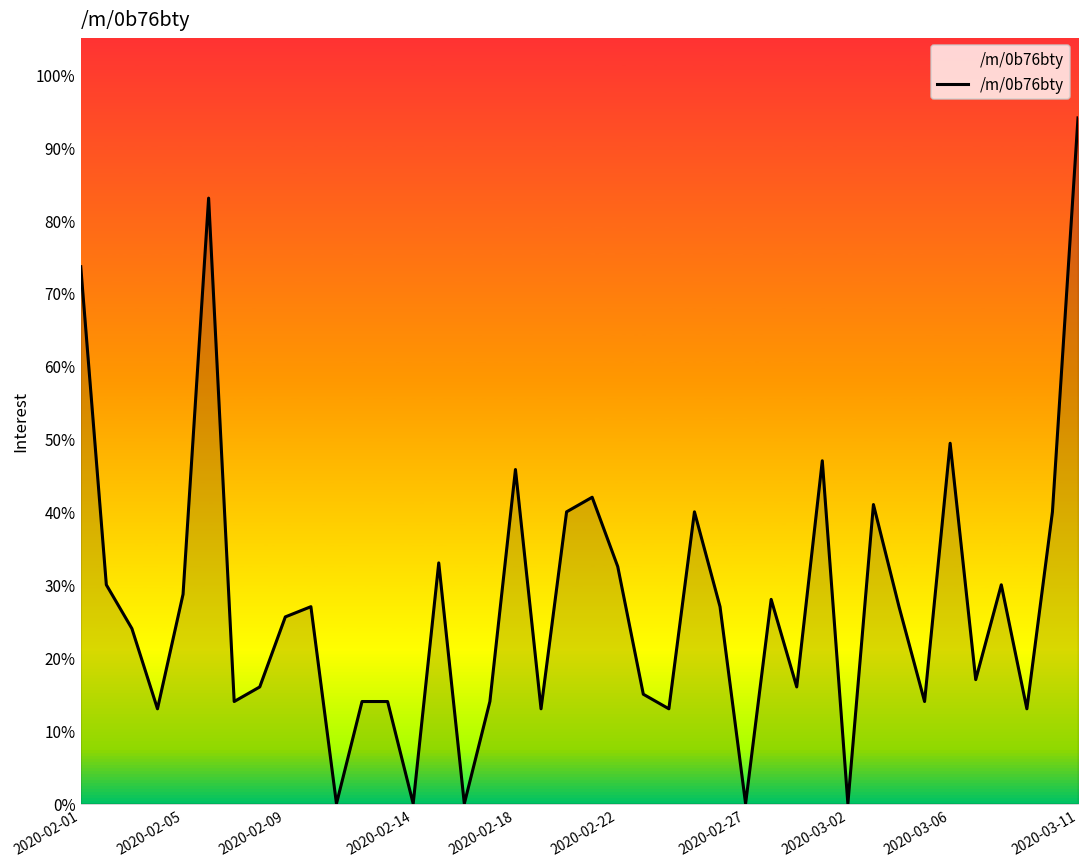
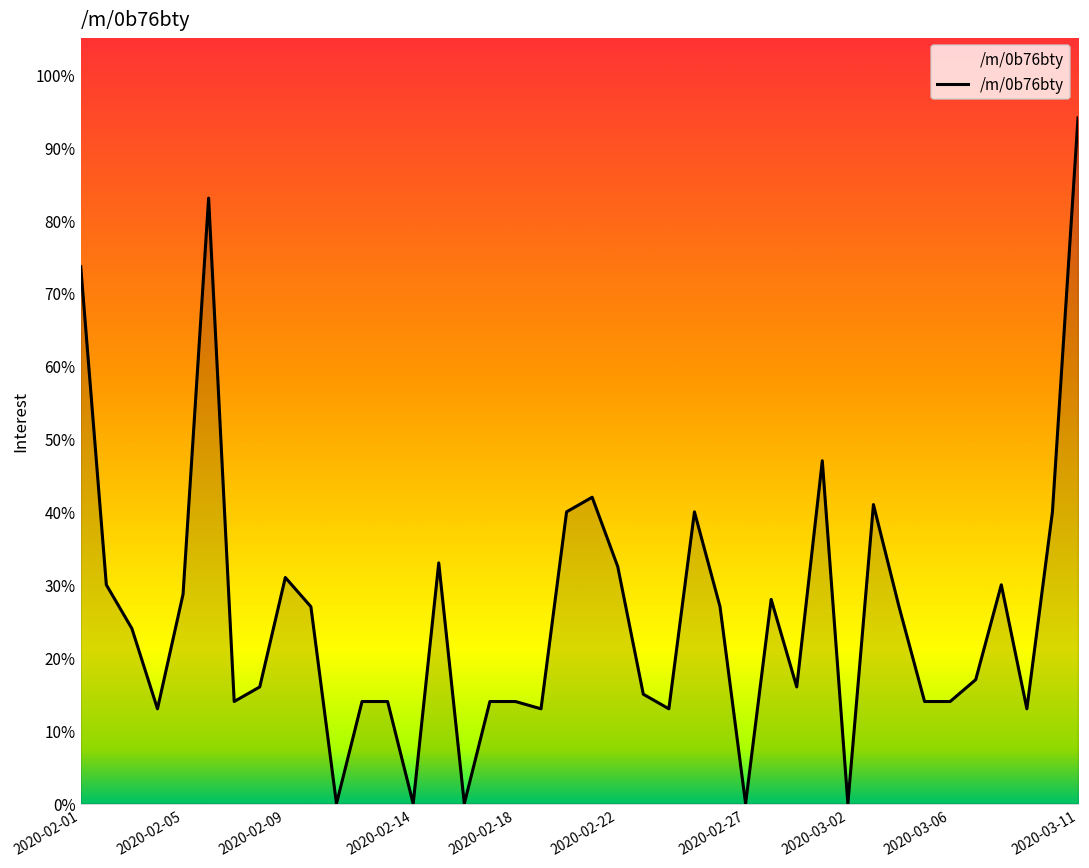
  {
    "2020-02-01": "74%",
    "2020-02-05": "29%",
-   "2020-02-09": "26%",
+   "2020-02-09": "31%",
    "2020-02-14": "0%",
-   "2020-02-18": "46%",
+   "2020-02-18": "14%",
    "2020-02-22": "33%",
    "2020-02-27": "0%",
    "2020-03-02": "0%",
-   "2020-03-06": "49%",
+   "2020-03-06": "14%",
    "2020-03-11": "94%"
  }
